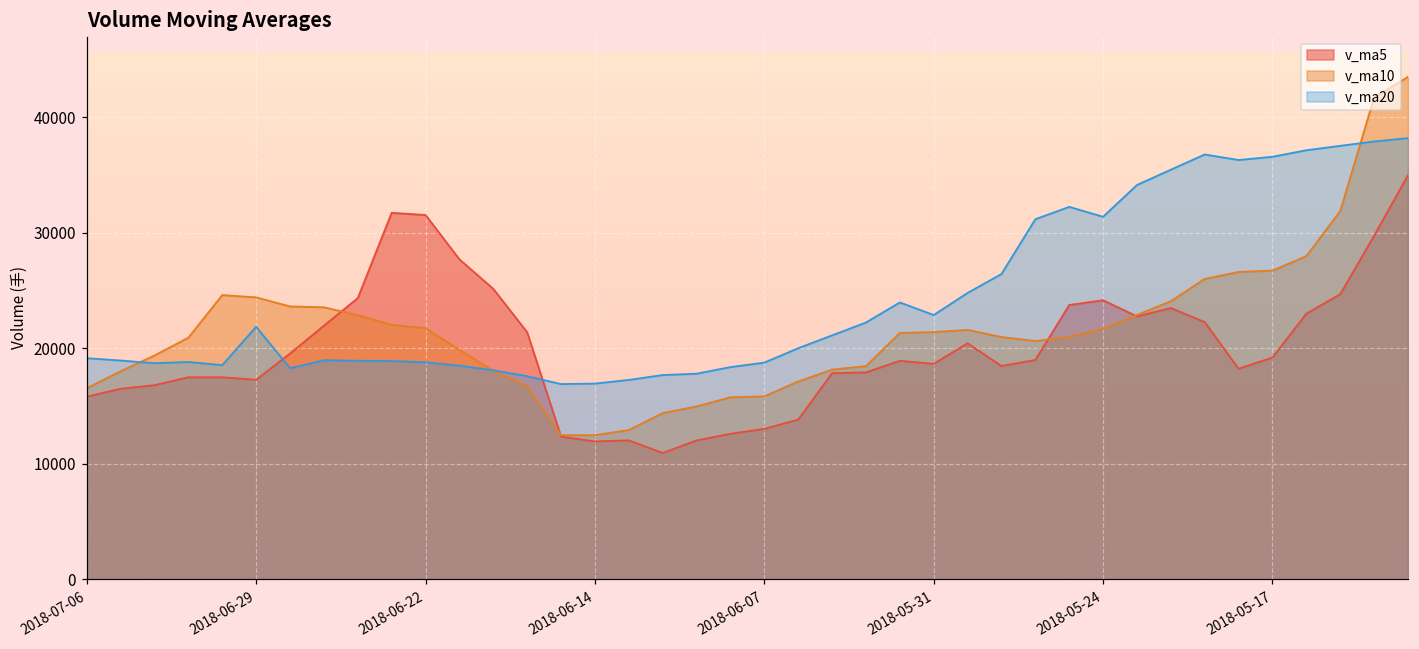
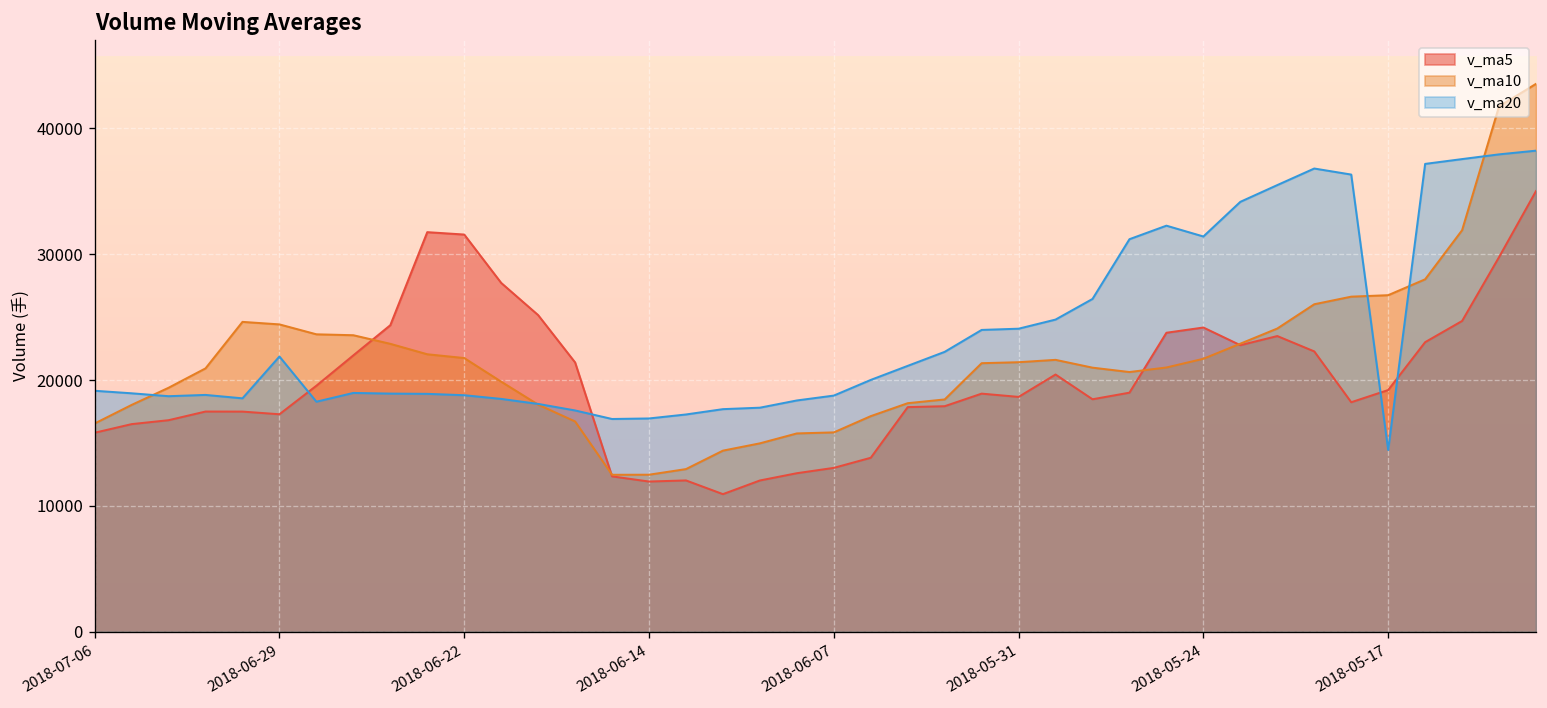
  {
    "v_ma20": {
      "2018-07-06": 19100,
      "2018-06-29": 21900,
      "2018-06-22": 18800,
      "2018-06-14": 16900,
      "2018-06-07": 18800,
-     "2018-05-31": 22900,
+     "2018-05-31": 24100,
      "2018-05-24": 31400,
-     "2018-05-17": 36600
+     "2018-05-17": 14400
    }
  }
